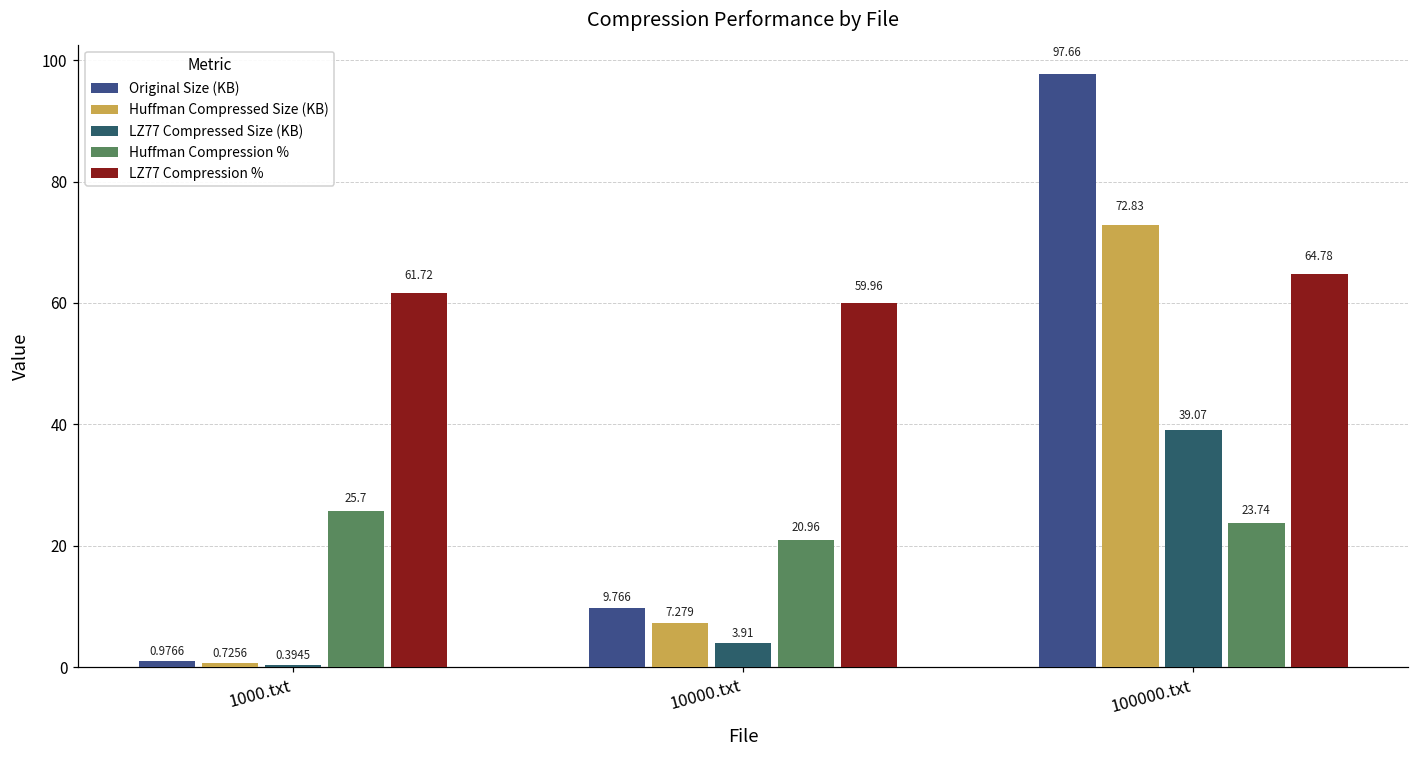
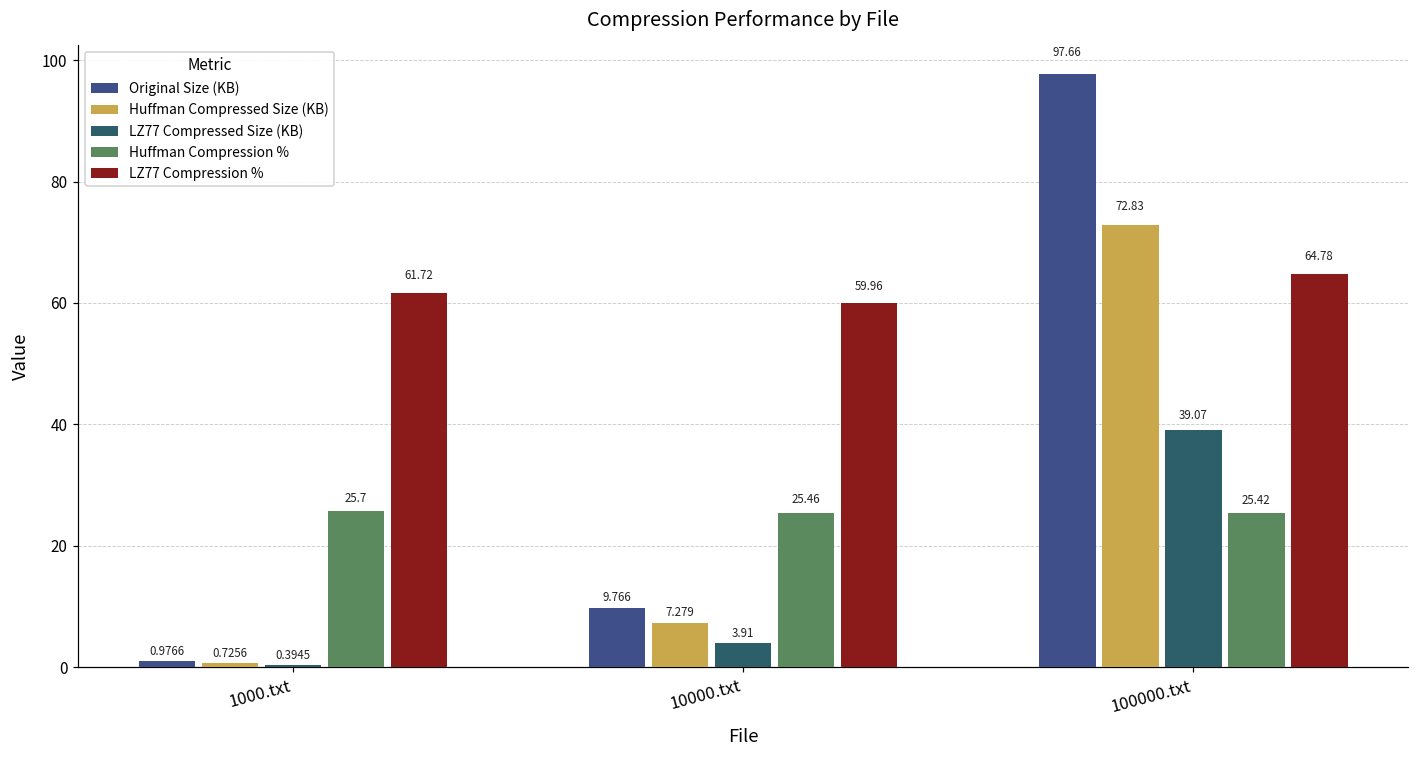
  {
    "Huffman Compressed Size (KB)": {
      "1000.txt": 0.7256,
      "10000.txt": 7.279,
      "100000.txt": 72.83
    },
    "Huffman Compression %": {
      "1000.txt": 25.7,
-     "10000.txt": 20.96,
-     "100000.txt": 23.74
+     "10000.txt": 25.46,
+     "100000.txt": 25.42
    },
    "LZ77 Compression %": {
      "1000.txt": 61.72,
      "10000.txt": 59.96,
      "100000.txt": 64.78
    }
  }
